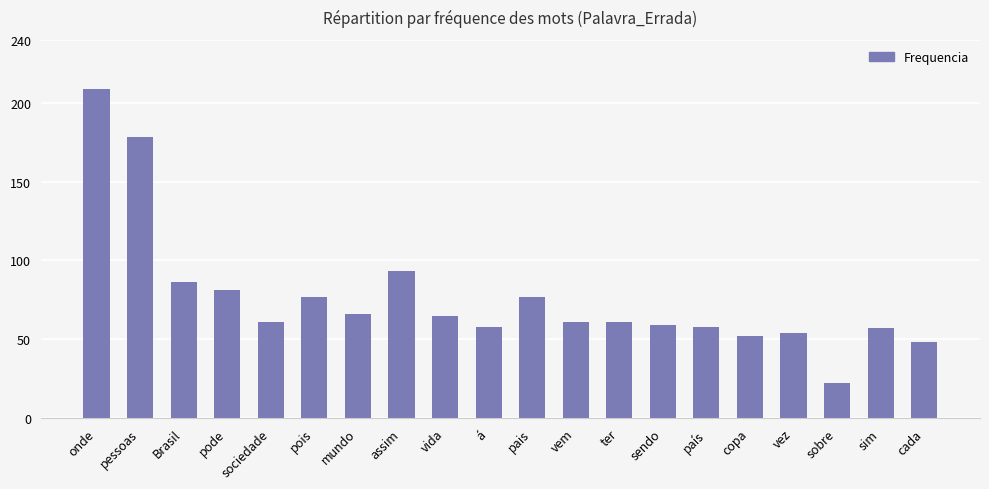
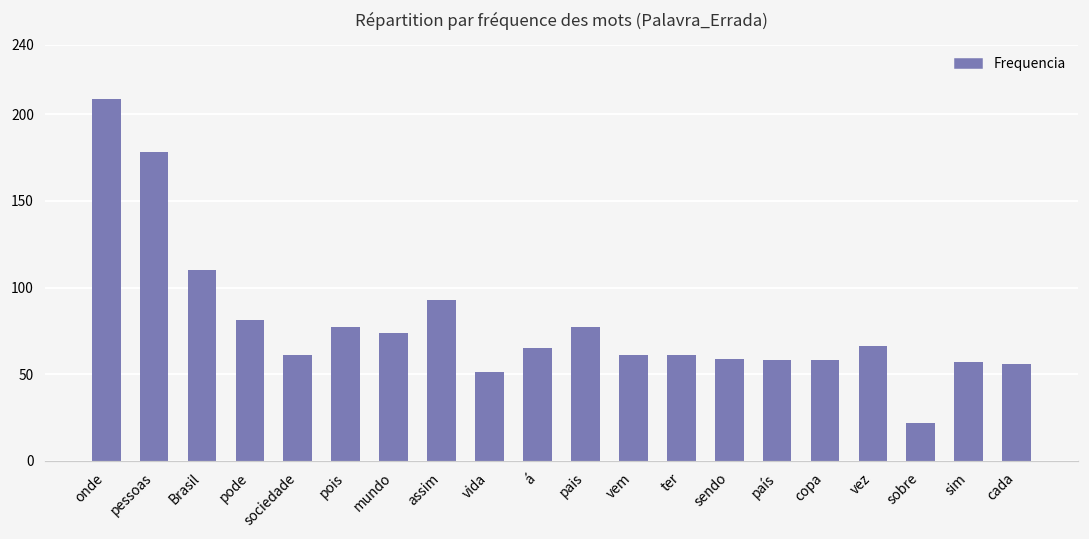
  {
    "onde": 209,
    "pessoas": 178,
-   "Brasil": 86,
+   "Brasil": 110,
    "pode": 81,
    "sociedade": 61,
    "pois": 77,
-   "mundo": 66,
+   "mundo": 74,
    "assim": 93,
-   "vida": 65,
-   "á": 58,
+   "vida": 51,
+   "á": 65,
    "pais": 77,
    "vem": 61,
    "ter": 61,
    "sendo": 59,
    "país": 58,
-   "copa": 52,
-   "vez": 54,
+   "copa": 58,
+   "vez": 66,
    "sobre": 22,
    "sim": 57,
-   "cada": 48
+   "cada": 56
  }
